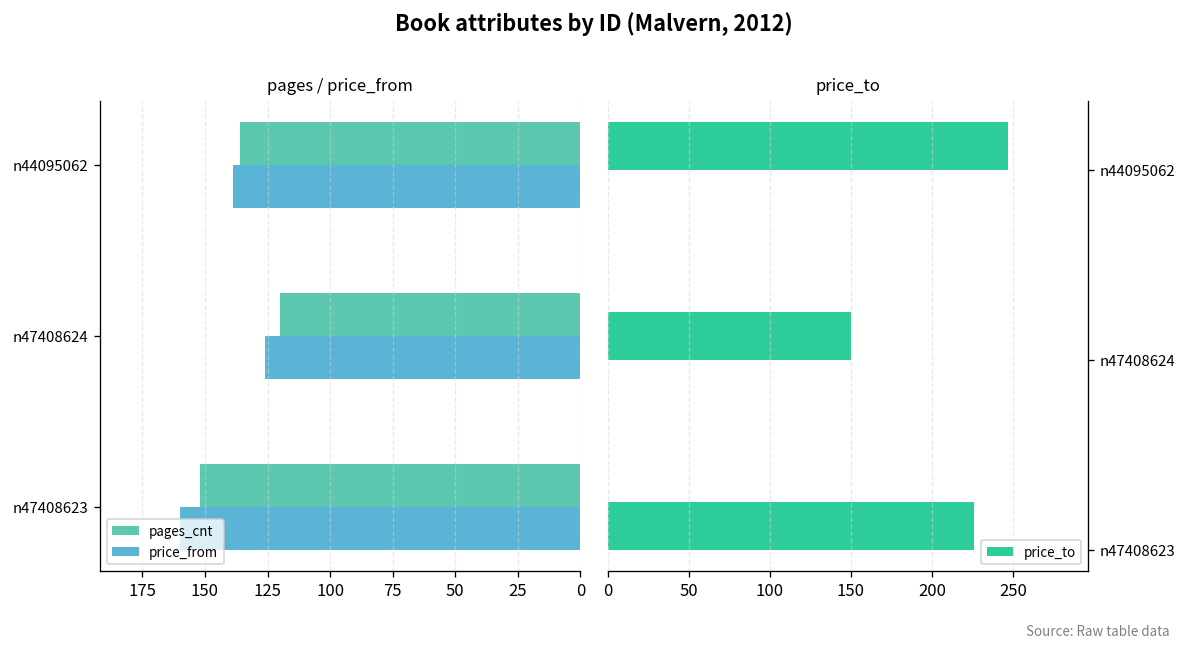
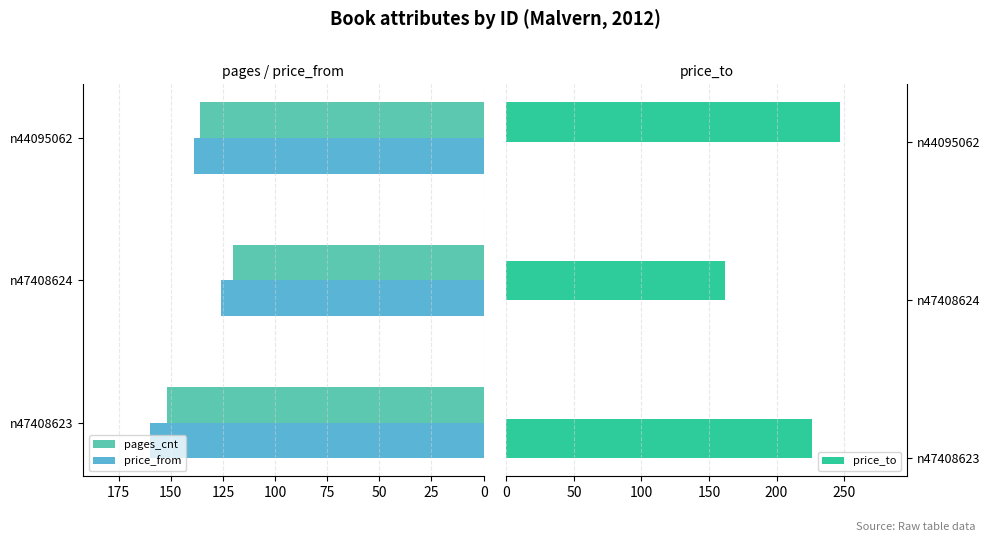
  {
    "price_to": {
      "n44095062": 247,
-     "n47408624": 150,
+     "n47408624": 162,
      "n47408623": 226
    }
  }
